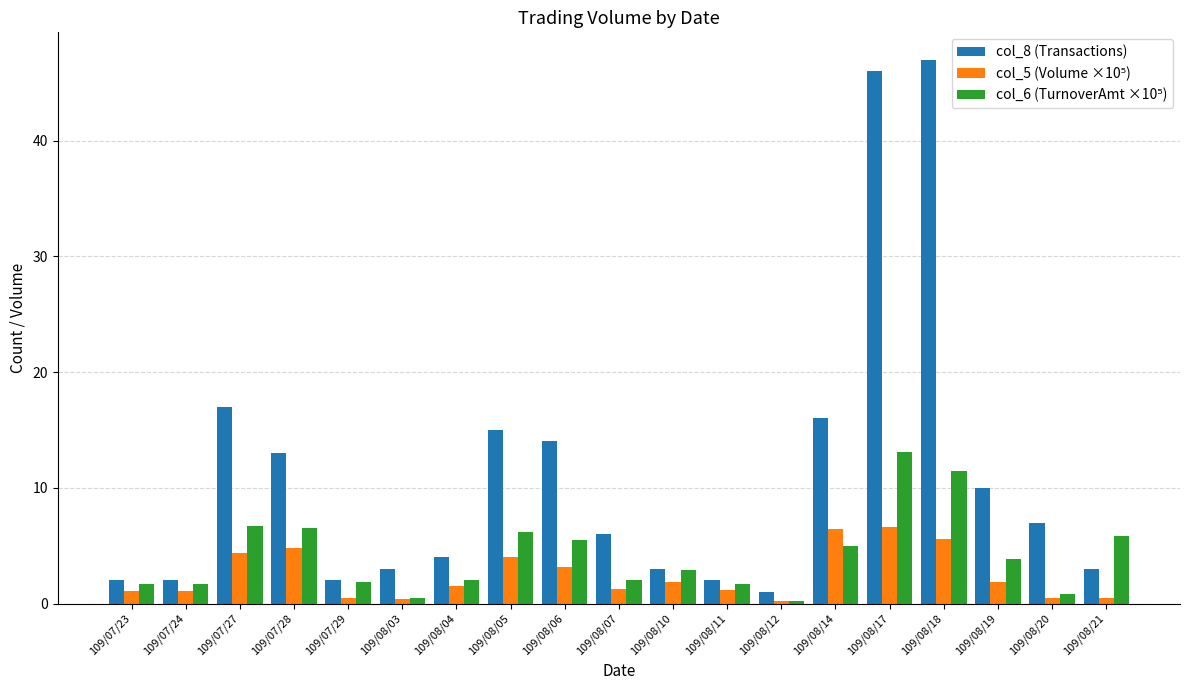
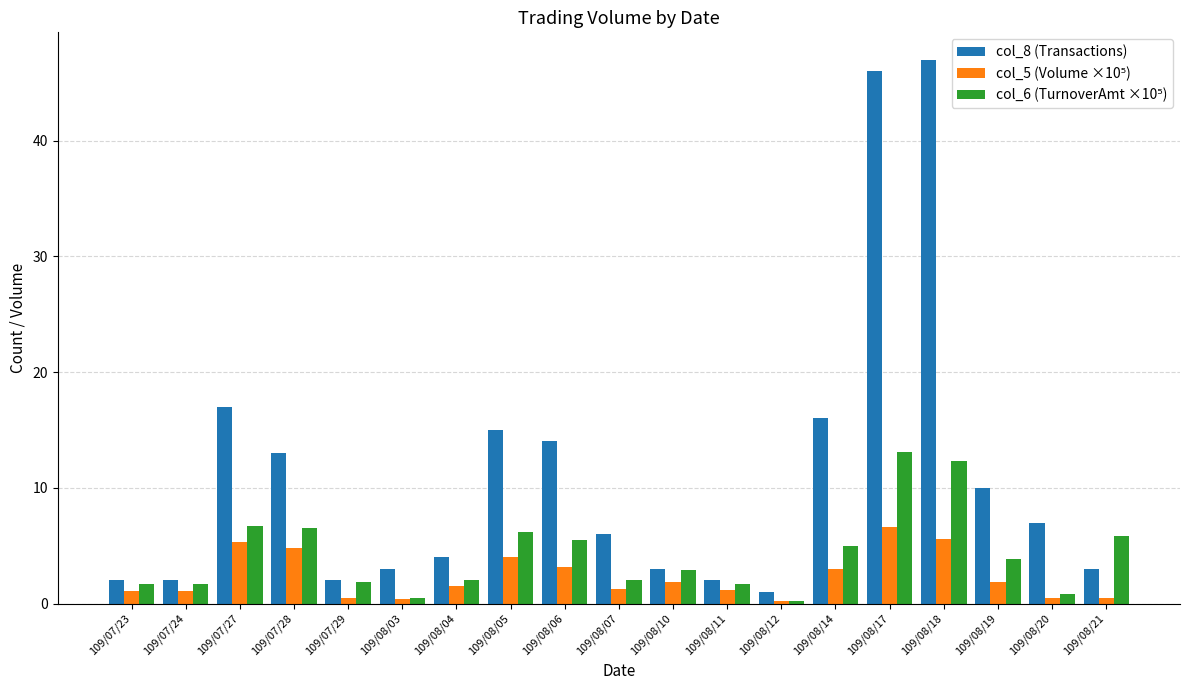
  {
    "col_8 (Transactions)": {
      "109/07/23": 2.0,
      "109/07/24": 2.0,
      "109/07/27": 17.0,
      "109/07/28": 13.0,
      "109/07/29": 2.0,
      "109/08/03": 3.0,
      "109/08/04": 4.0,
      "109/08/05": 15.0,
      "109/08/06": 14.0,
      "109/08/07": 6.0,
      "109/08/10": 3.0,
      "109/08/11": 2.0,
      "109/08/12": 1.0,
      "109/08/14": 16.0,
      "109/08/17": 46.0,
      "109/08/18": 47.0,
      "109/08/19": 10.0,
      "109/08/20": 7.0,
      "109/08/21": 3.0
    },
    "col_5 (Volume ×10⁵)": {
      "109/07/23": 1.1,
      "109/07/24": 1.1,
-     "109/07/27": 4.4,
+     "109/07/27": 5.3,
      "109/07/28": 4.8,
      "109/07/29": 0.5,
      "109/08/03": 0.4,
      "109/08/04": 1.6,
      "109/08/05": 4.0,
      "109/08/06": 3.2,
      "109/08/07": 1.3,
      "109/08/10": 1.9,
      "109/08/11": 1.2,
-     "109/08/14": 6.4,
+     "109/08/14": 3.0,
      "109/08/17": 6.6,
      "109/08/18": 5.6,
      "109/08/19": 1.8,
      "109/08/20": 0.5,
      "109/08/21": 0.4
    },
    "col_6 (TurnoverAmt ×10⁵)": {
      "109/07/23": 1.7,
      "109/07/24": 1.7,
      "109/07/27": 6.7,
      "109/07/28": 6.6,
      "109/07/29": 1.9,
      "109/08/03": 0.5,
      "109/08/04": 2.0,
      "109/08/05": 6.2,
      "109/08/06": 5.5,
      "109/08/07": 2.1,
      "109/08/10": 2.9,
      "109/08/11": 1.7,
      "109/08/12": 0.2,
      "109/08/14": 4.9,
      "109/08/17": 13.1,
-     "109/08/18": 11.5,
+     "109/08/18": 12.4,
      "109/08/19": 3.8,
      "109/08/20": 0.8,
      "109/08/21": 5.9
    }
  }
